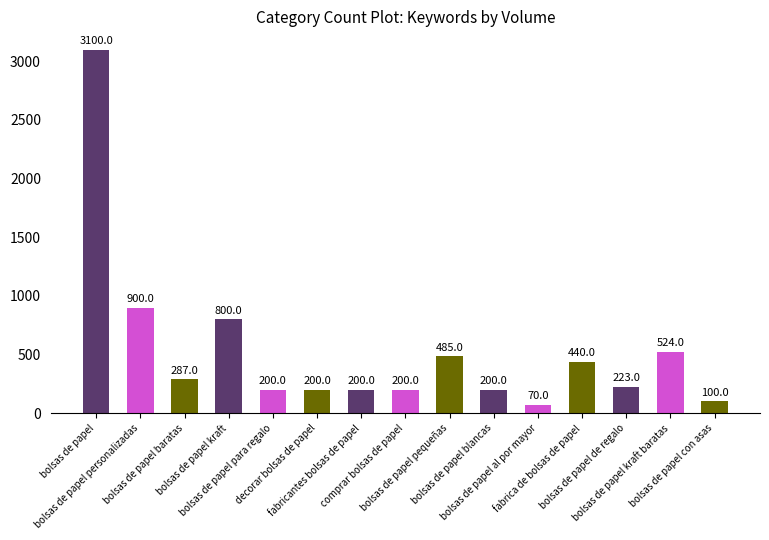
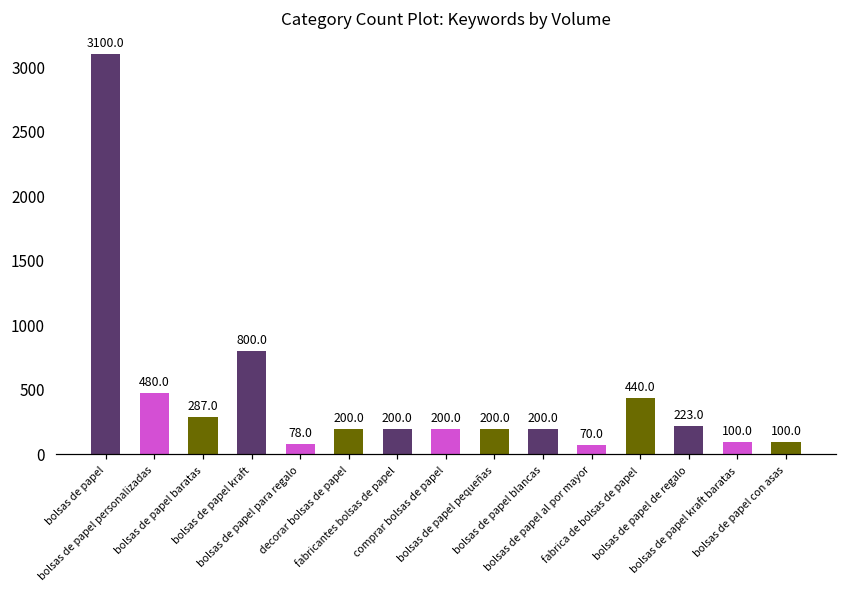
  {
    "bolsas de papel": 3100.0,
-   "bolsas de papel personalizadas": 900.0,
+   "bolsas de papel personalizadas": 480.0,
    "bolsas de papel baratas": 287.0,
    "bolsas de papel kraft": 800.0,
-   "bolsas de papel para regalo": 200.0,
+   "bolsas de papel para regalo": 78.0,
    "decorar bolsas de papel": 200.0,
    "fabricantes bolsas de papel": 200.0,
    "comprar bolsas de papel": 200.0,
-   "bolsas de papel pequeñas": 485.0,
+   "bolsas de papel pequeñas": 200.0,
    "bolsas de papel blancas": 200.0,
    "bolsas de papel al por mayor": 70.0,
    "fabrica de bolsas de papel": 440.0,
    "bolsas de papel de regalo": 223.0,
-   "bolsas de papel kraft baratas": 524.0,
+   "bolsas de papel kraft baratas": 100.0,
    "bolsas de papel con asas": 100.0
  }
